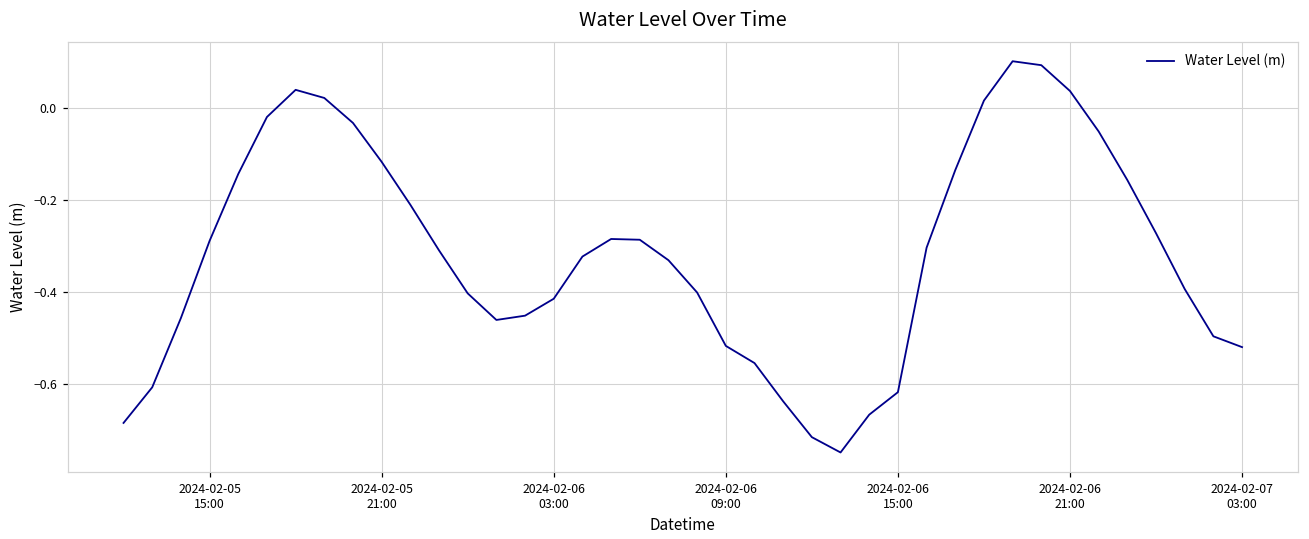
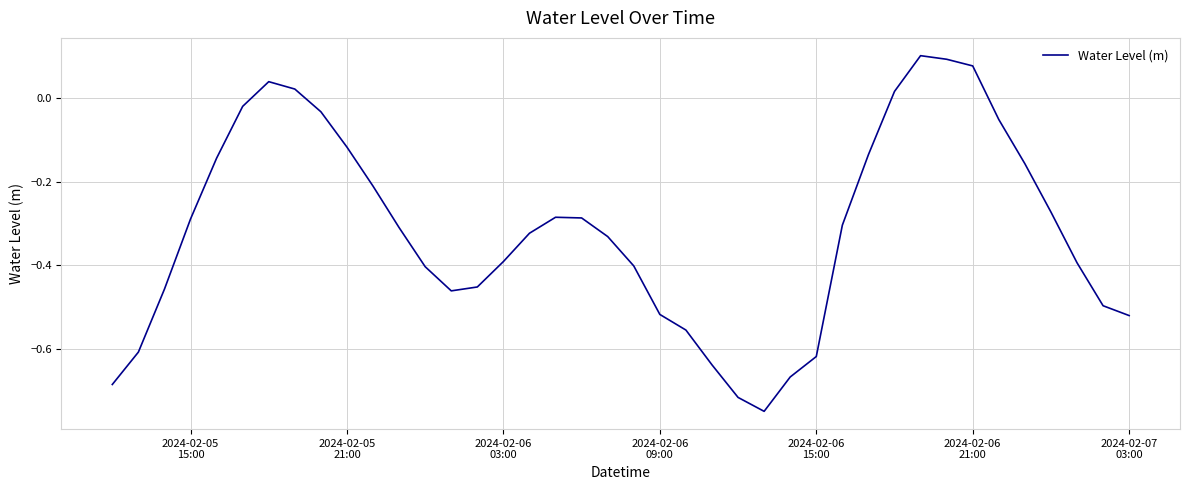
  {
    "2024-02-05 15:00": -0.29,
    "2024-02-05 21:00": -0.12,
-   "2024-02-06 03:00": -0.41,
+   "2024-02-06 03:00": -0.39,
    "2024-02-06 09:00": -0.52,
    "2024-02-06 15:00": -0.62,
-   "2024-02-06 21:00": 0.04,
+   "2024-02-06 21:00": 0.08,
    "2024-02-07 03:00": -0.52
  }
